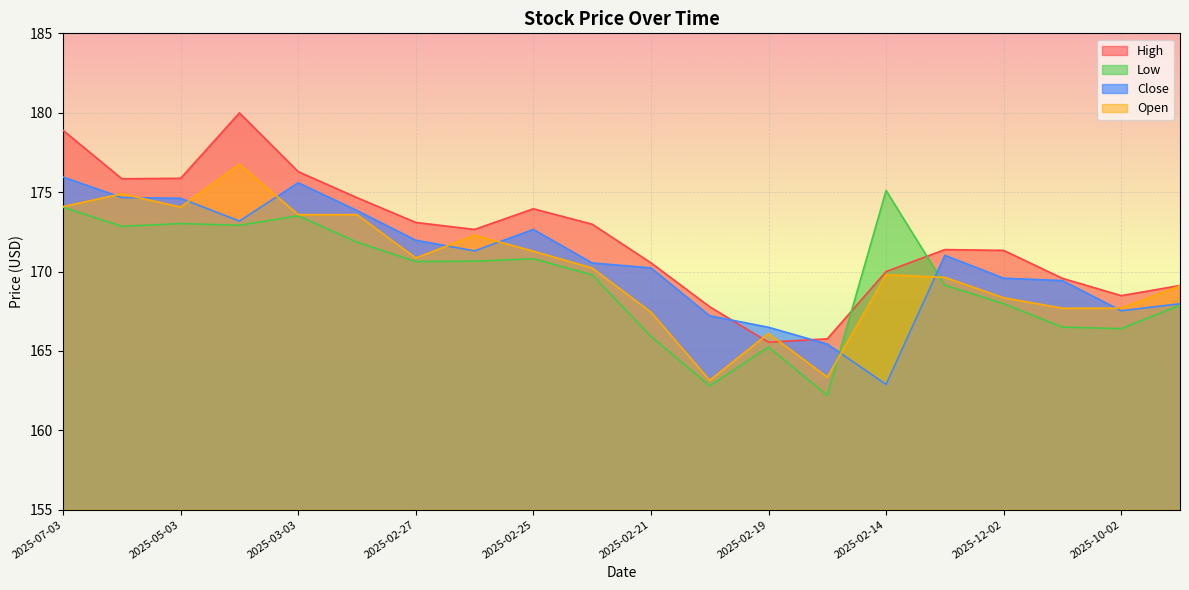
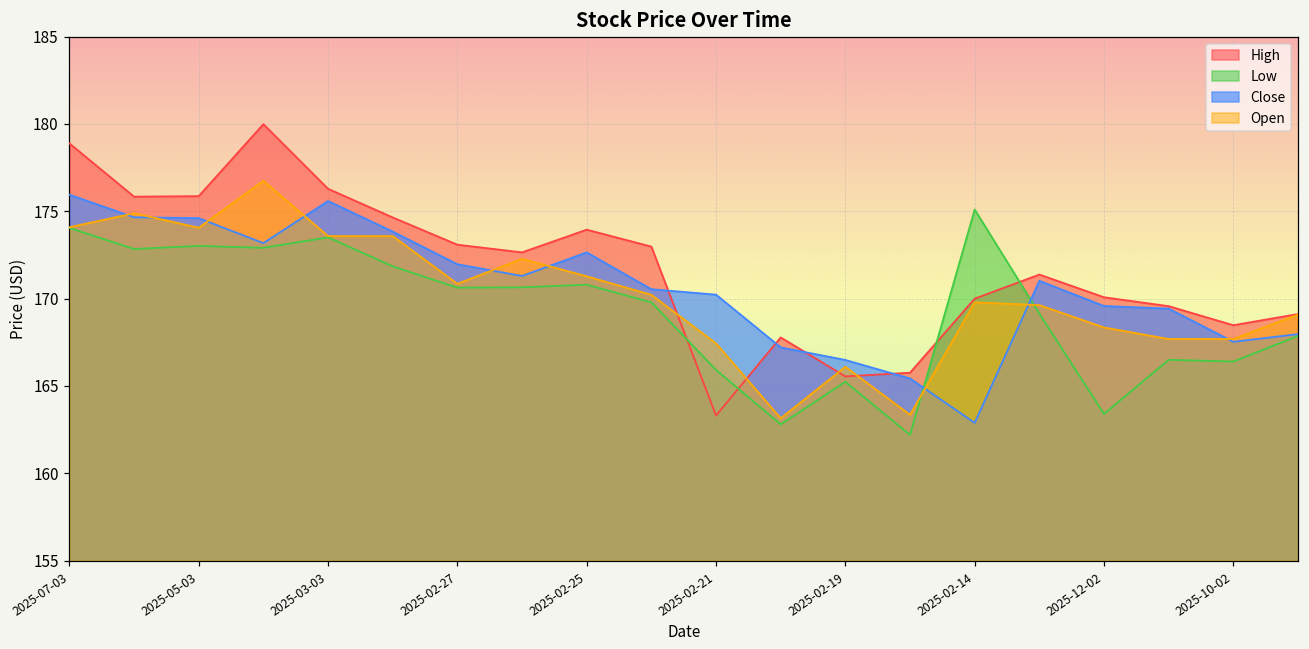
  {
    "High": {
      "2025-07-03": 178.9,
      "2025-05-03": 175.9,
      "2025-03-03": 176.3,
      "2025-02-27": 173.1,
      "2025-02-25": 174.0,
-     "2025-02-21": 170.5,
+     "2025-02-21": 163.3,
      "2025-02-19": 165.6,
      "2025-02-14": 170.0,
-     "2025-12-02": 171.3,
+     "2025-12-02": 170.1,
      "2025-10-02": 168.5
    },
    "Low": {
      "2025-05-03": 173.0,
      "2025-02-27": 170.6,
      "2025-02-25": 170.8,
      "2025-02-21": 165.9,
      "2025-02-19": 165.2,
      "2025-02-14": 175.1,
-     "2025-12-02": 168.0,
+     "2025-12-02": 163.4,
      "2025-10-02": 166.4
    },
    "Close": {
      "2025-07-03": 176.0,
      "2025-05-03": 174.6,
      "2025-03-03": 175.6,
      "2025-02-27": 172.0,
      "2025-02-25": 172.7,
      "2025-02-21": 170.2,
      "2025-02-19": 166.5,
      "2025-02-14": 162.9,
      "2025-12-02": 169.6
    },
    "Open": {
      "2025-05-03": 174.1,
      "2025-02-27": 170.9,
      "2025-02-25": 171.3,
      "2025-02-21": 167.4,
      "2025-02-19": 166.1,
      "2025-02-14": 169.8,
      "2025-12-02": 168.4
    }
  }
